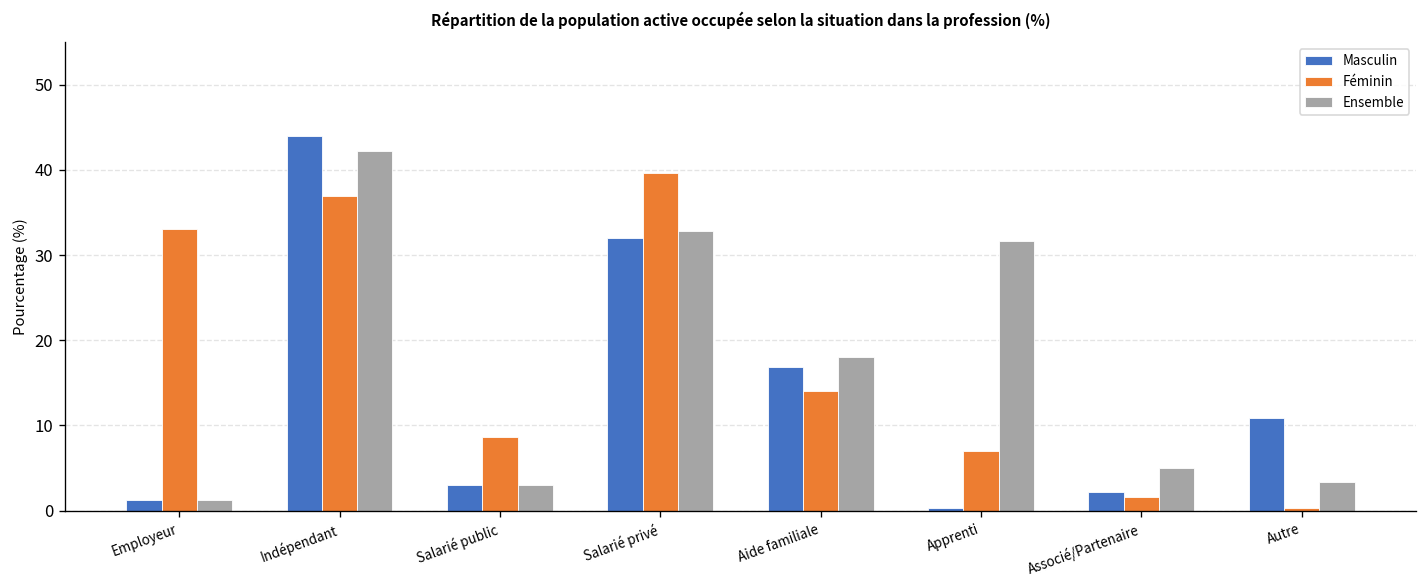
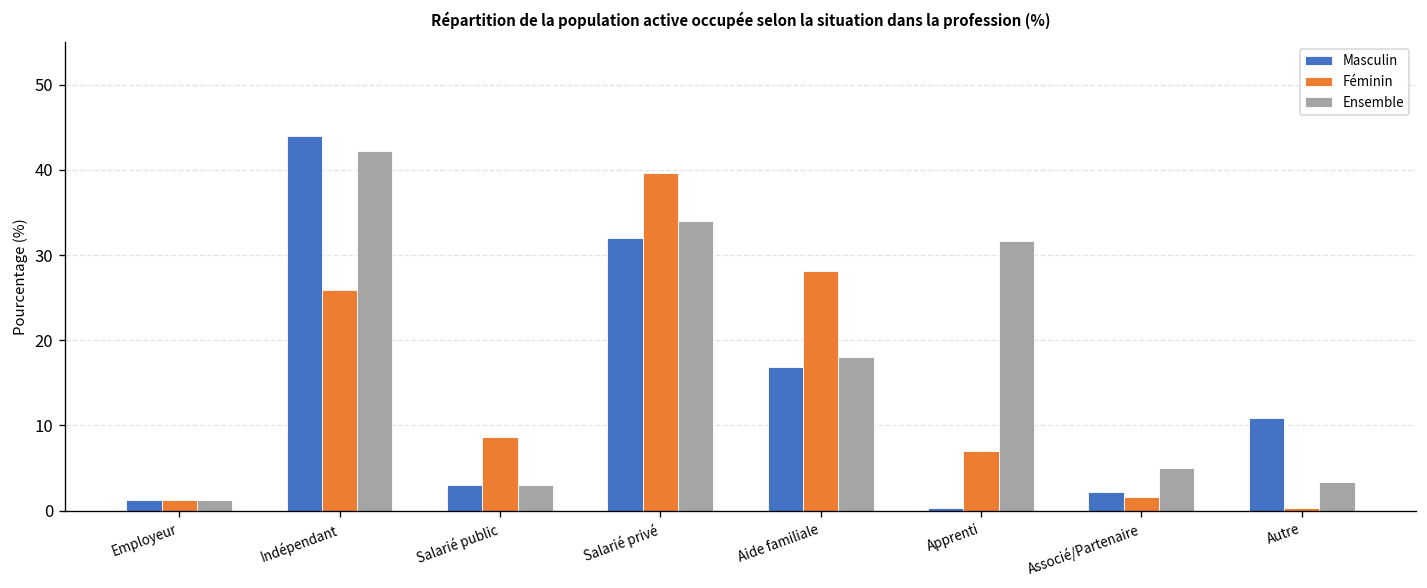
  {
    "Masculin": {
      "Employeur": 1,
      "Indépendant": 44,
      "Salarié public": 3,
      "Salarié privé": 32,
      "Aide familiale": 17,
      "Associé/Partenaire": 2,
      "Autre": 11
    },
    "Féminin": {
-     "Employeur": 33,
-     "Indépendant": 37,
+     "Employeur": 1,
+     "Indépendant": 26,
      "Salarié public": 9,
      "Salarié privé": 40,
-     "Aide familiale": 14,
+     "Aide familiale": 28,
      "Apprenti": 7,
      "Associé/Partenaire": 2
    },
    "Ensemble": {
      "Employeur": 1,
      "Indépendant": 42,
      "Salarié public": 3,
-     "Salarié privé": 33,
+     "Salarié privé": 34,
      "Aide familiale": 18,
      "Apprenti": 32,
      "Associé/Partenaire": 5,
      "Autre": 3
    }
  }
